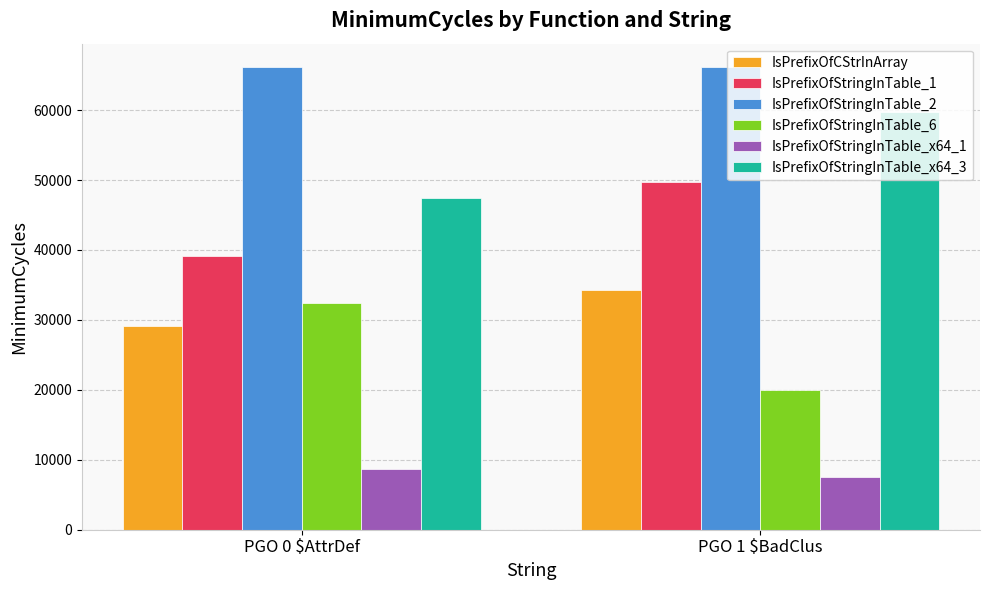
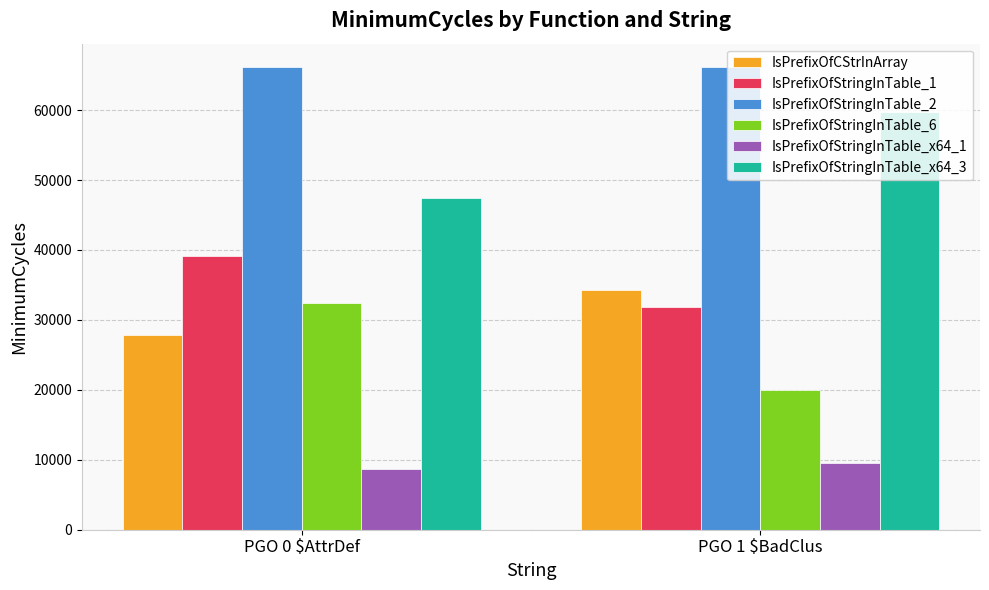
  {
    "IsPrefixOfCStrInArray": {
-     "PGO 0 $AttrDef": 29000,
+     "PGO 0 $AttrDef": 28000,
      "PGO 1 $BadClus": 34000
    },
    "IsPrefixOfStringInTable_1": {
      "PGO 0 $AttrDef": 39000,
-     "PGO 1 $BadClus": 50000
+     "PGO 1 $BadClus": 32000
    },
    "IsPrefixOfStringInTable_2": {
      "PGO 0 $AttrDef": 66000
    },
    "IsPrefixOfStringInTable_6": {
      "PGO 0 $AttrDef": 32000,
      "PGO 1 $BadClus": 20000
    },
    "IsPrefixOfStringInTable_x64_1": {
      "PGO 0 $AttrDef": 9000,
-     "PGO 1 $BadClus": 7000
+     "PGO 1 $BadClus": 10000
    },
    "IsPrefixOfStringInTable_x64_3": {
      "PGO 0 $AttrDef": 47000
    }
  }
